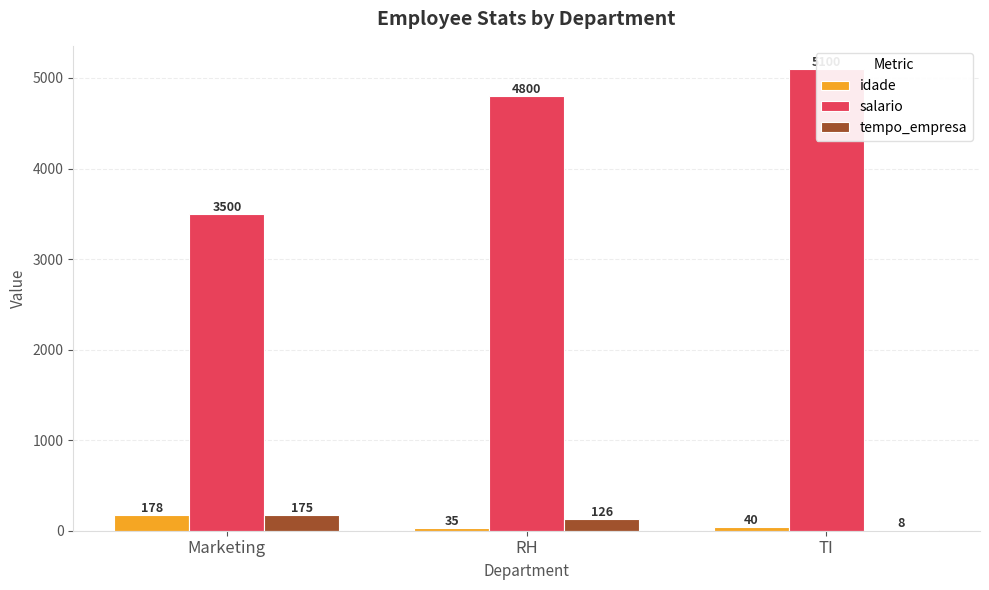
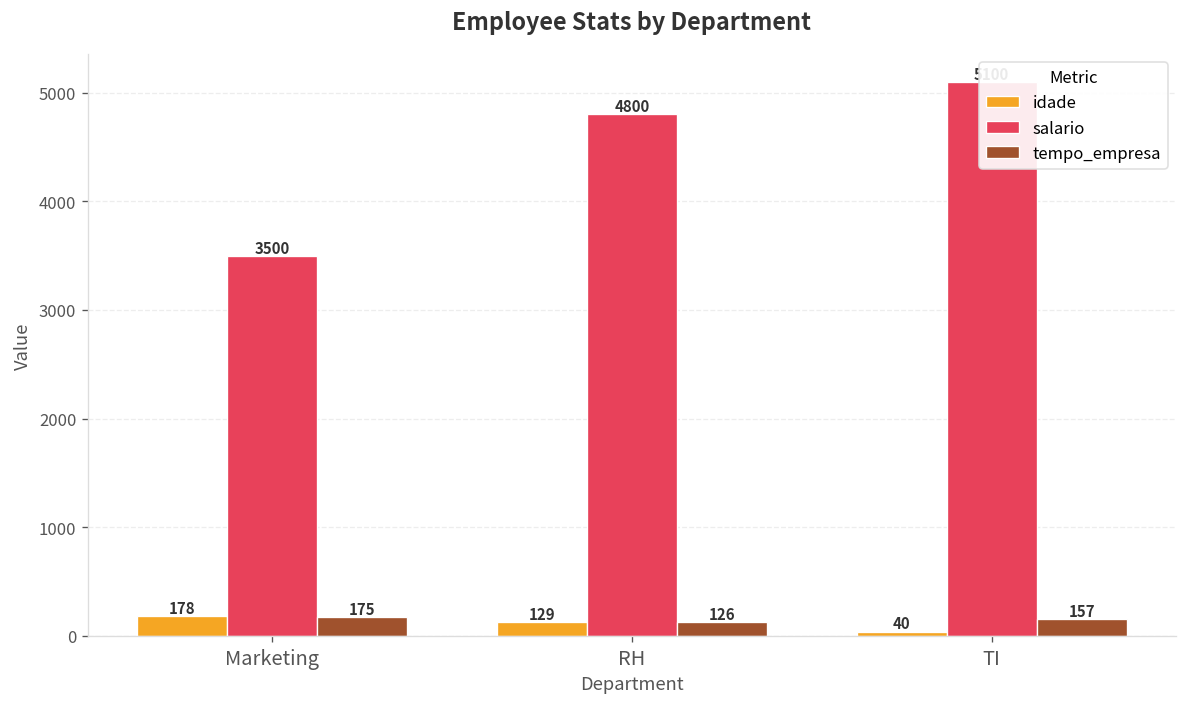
  {
    "idade": {
      "Marketing": 178,
-     "RH": 35,
+     "RH": 129,
      "TI": 40
    },
    "salario": {
      "Marketing": 3500,
      "RH": 4800
    },
    "tempo_empresa": {
      "Marketing": 175,
      "RH": 126,
-     "TI": 8
+     "TI": 157
    }
  }
